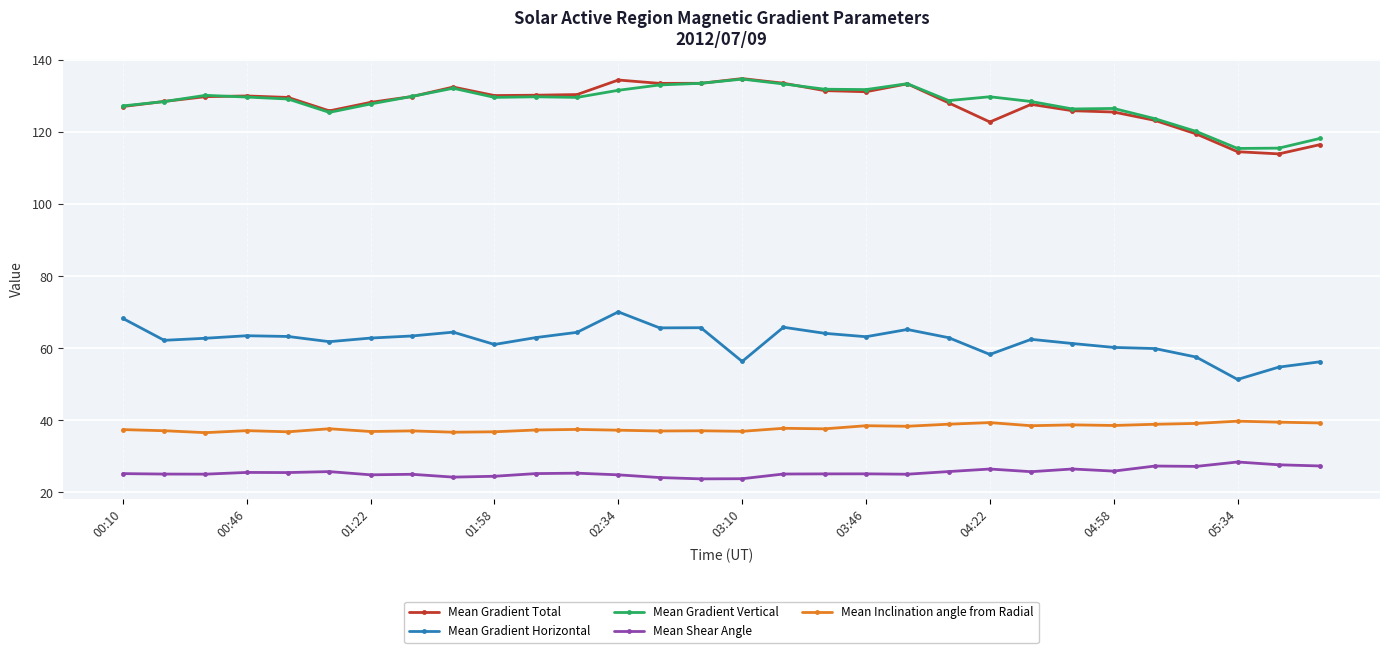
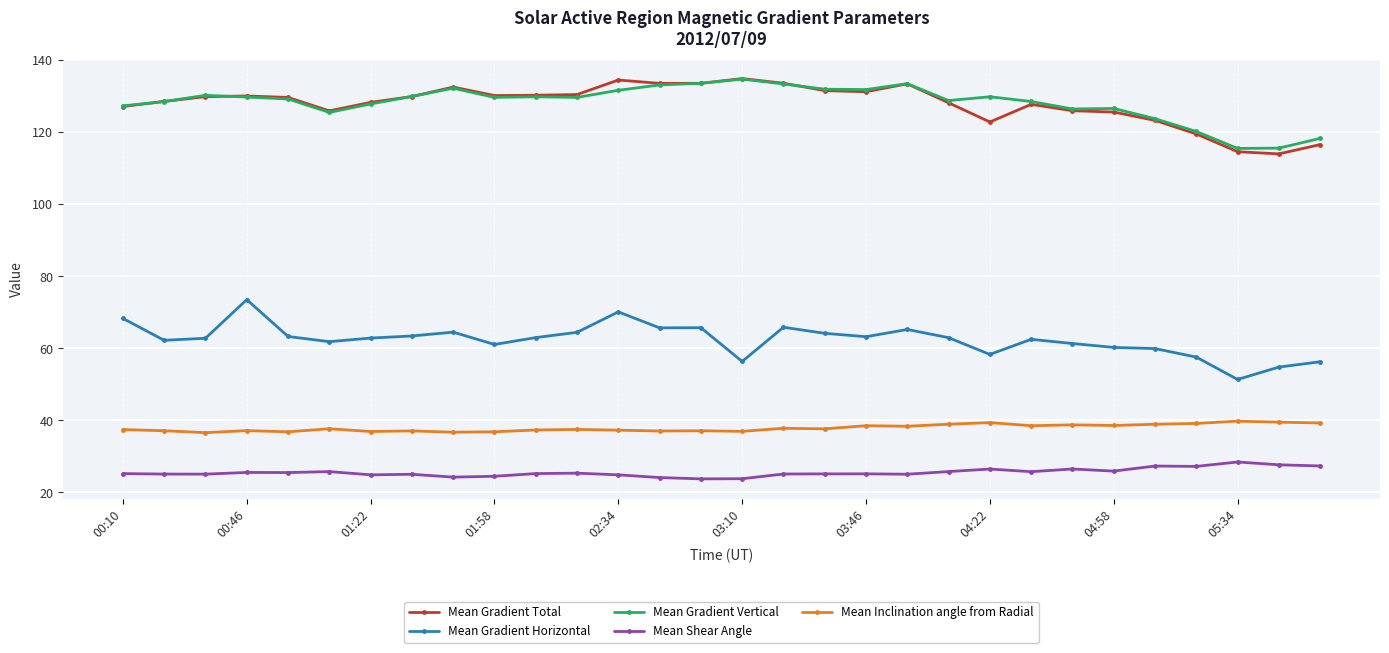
  {
    "Mean Gradient Total": {
      "02:34": 135,
      "04:22": 123,
      "04:58": 126,
      "05:34": 115
    },
    "Mean Gradient Horizontal": {
      "00:10": 68,
-     "00:46": 64,
+     "00:46": 74,
      "01:22": 63,
      "01:58": 61,
      "02:34": 70,
      "03:10": 56,
      "03:46": 63,
      "04:22": 58,
      "04:58": 60,
      "05:34": 51
    },
    "Mean Gradient Vertical": {
      "02:34": 132,
      "04:22": 130,
      "04:58": 127,
      "05:34": 116
    },
    "Mean Shear Angle": {
      "00:10": 25,
      "00:46": 26,
      "01:22": 25,
      "01:58": 24,
      "02:34": 25,
      "03:10": 24,
      "03:46": 25,
      "04:22": 27,
      "04:58": 26,
      "05:34": 28
    },
    "Mean Inclination angle from Radial": {
      "00:10": 37,
      "00:46": 37,
      "01:22": 37,
      "01:58": 37,
      "02:34": 37,
      "03:10": 37,
      "03:46": 39,
      "04:22": 39,
      "04:58": 39,
      "05:34": 40
    }
  }
